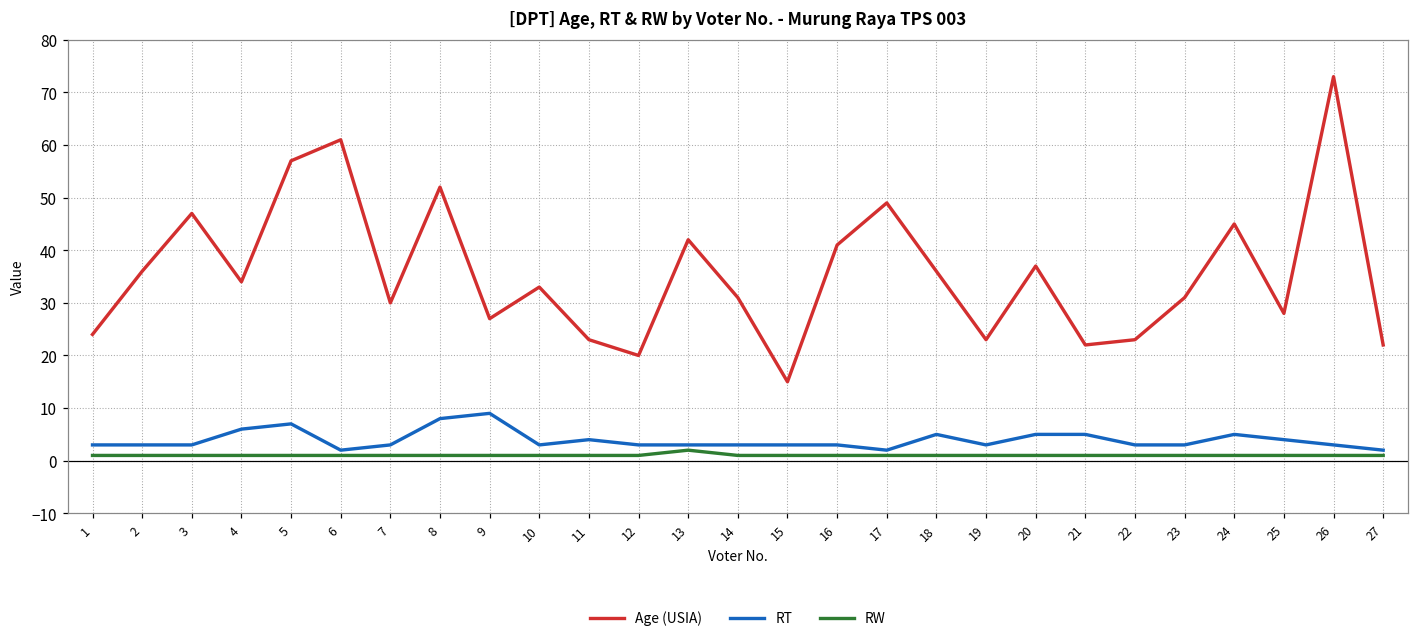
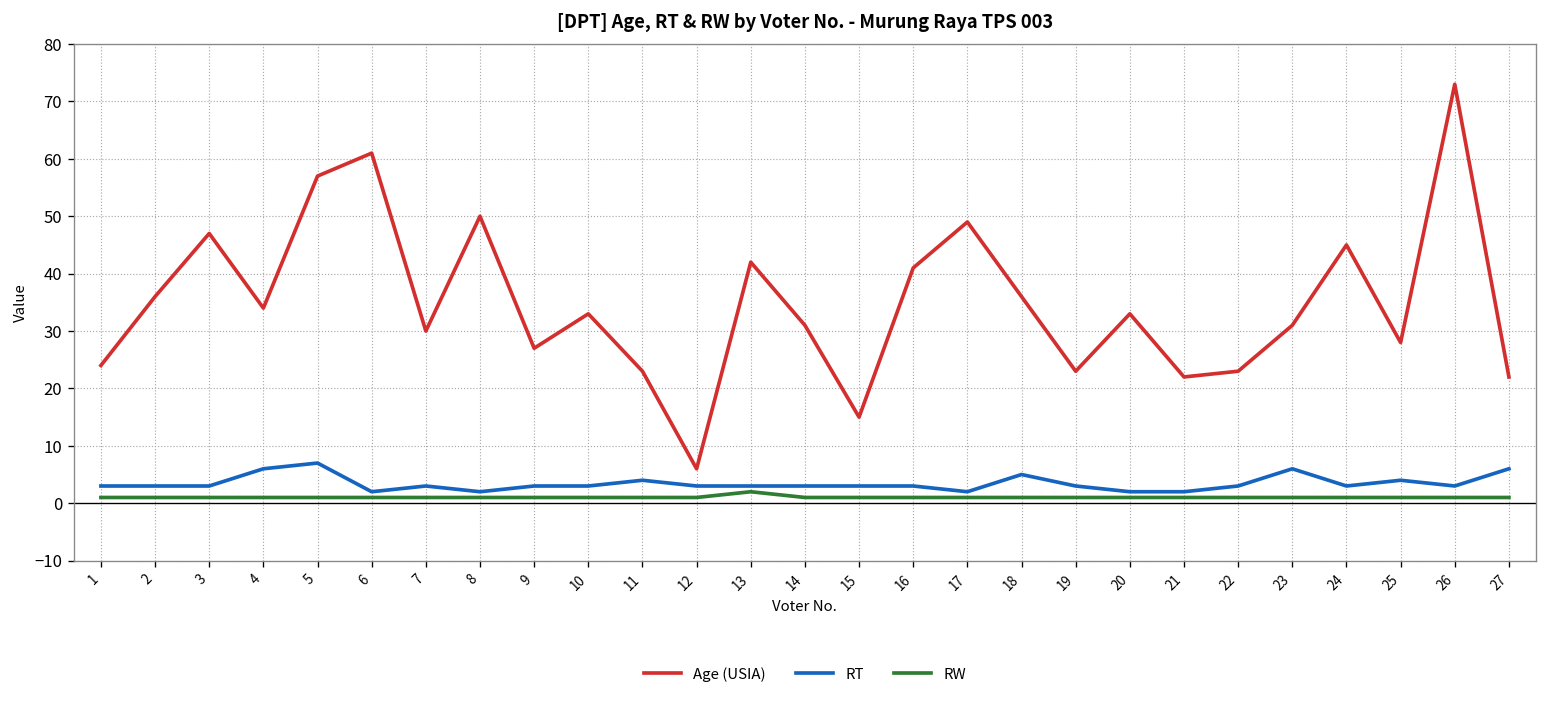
  {
    "Age (USIA)": {
      "1": 24,
      "2": 36,
      "3": 47,
      "4": 34,
      "5": 57,
      "6": 61,
      "7": 30,
-     "8": 52,
+     "8": 50,
      "9": 27,
      "10": 33,
      "11": 23,
-     "12": 20,
+     "12": 6,
      "13": 42,
      "14": 31,
      "15": 15,
      "16": 41,
      "17": 49,
      "18": 36,
      "19": 23,
-     "20": 37,
+     "20": 33,
      "21": 22,
      "22": 23,
      "23": 31,
      "24": 45,
      "25": 28,
      "26": 73,
      "27": 22
    },
    "RT": {
      "1": 3,
      "2": 3,
      "3": 3,
      "4": 6,
      "5": 7,
      "6": 2,
      "7": 3,
-     "8": 8,
-     "9": 9,
+     "8": 2,
+     "9": 3,
      "10": 3,
      "11": 4,
      "12": 3,
      "13": 3,
      "14": 3,
      "15": 3,
      "16": 3,
      "17": 2,
      "18": 5,
      "19": 3,
-     "20": 5,
-     "21": 5,
+     "20": 2,
+     "21": 2,
      "22": 3,
-     "23": 3,
-     "24": 5,
+     "23": 6,
+     "24": 3,
      "25": 4,
      "26": 3,
-     "27": 2
+     "27": 6
    },
    "RW": {
      "1": 1,
      "2": 1,
      "3": 1,
      "4": 1,
      "5": 1,
      "6": 1,
      "7": 1,
      "8": 1,
      "9": 1,
      "10": 1,
      "11": 1,
      "12": 1,
      "13": 2,
      "14": 1,
      "15": 1,
      "16": 1,
      "17": 1,
      "18": 1,
      "19": 1,
      "20": 1,
      "21": 1,
      "22": 1,
      "23": 1,
      "24": 1,
      "25": 1,
      "26": 1,
      "27": 1
    }
  }
